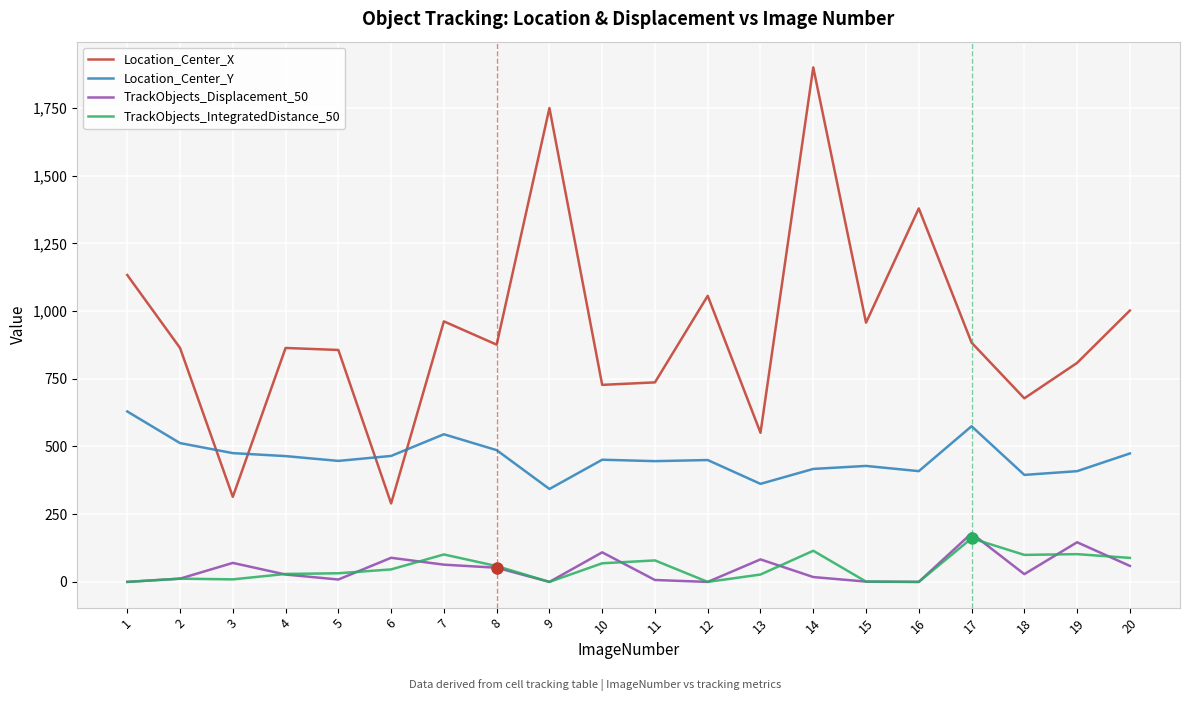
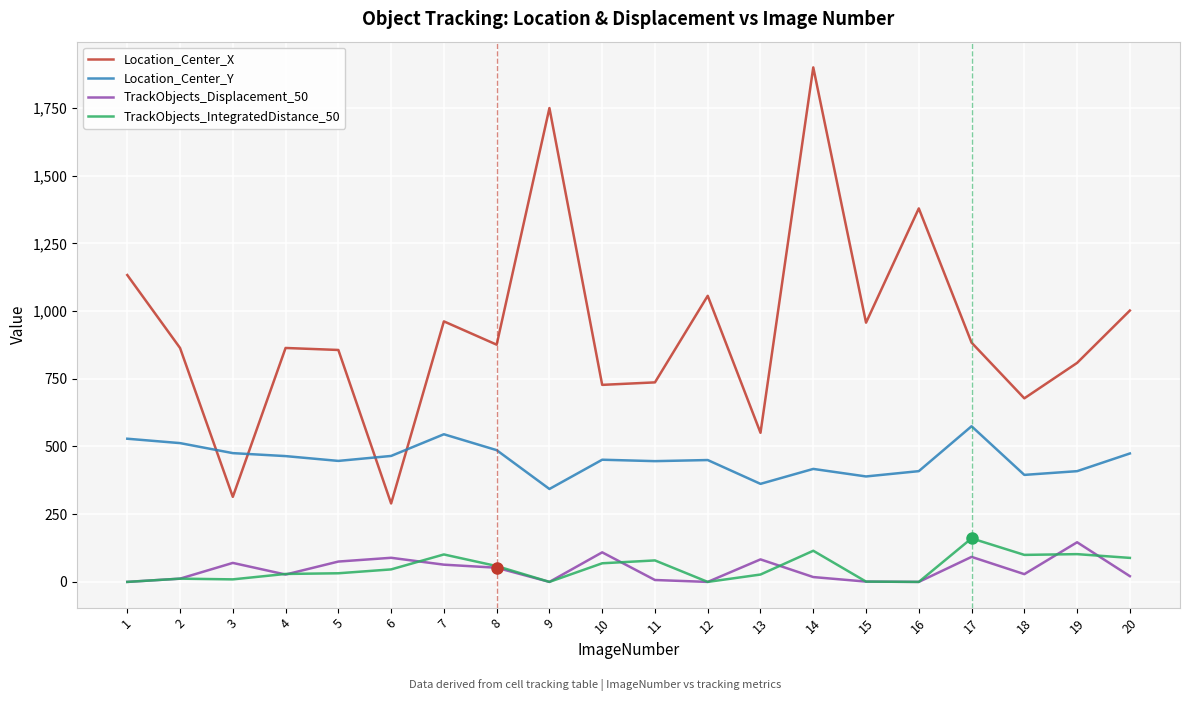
  {
    "Location_Center_Y": {
-     "1": 630,
+     "1": 530,
      "2": 510,
      "3": 480,
      "4": 460,
      "5": 450,
      "6": 470,
      "7": 550,
      "8": 490,
      "9": 340,
      "10": 450,
      "11": 450,
      "12": 450,
      "13": 360,
      "14": 420,
-     "15": 430,
+     "15": 390,
      "16": 410,
      "17": 570,
      "18": 400,
      "19": 410,
      "20": 470
    },
    "TrackObjects_Displacement_50": {
      "3": 70,
-     "5": 10,
+     "5": 80,
      "6": 90,
      "7": 60,
      "10": 110,
      "11": 10,
      "13": 80,
      "14": 20,
-     "17": 180,
+     "17": 90,
      "18": 30,
      "19": 150,
-     "20": 60
+     "20": 20
    }
  }
